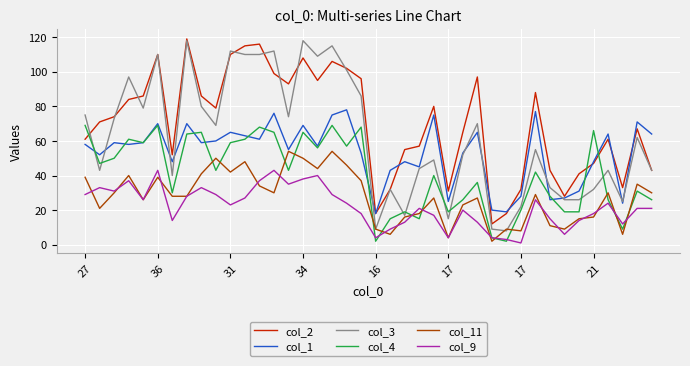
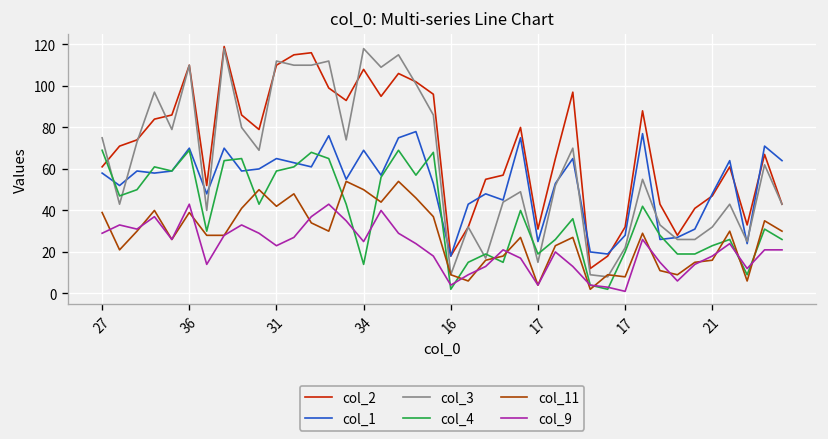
  {
    "col_1": {
      "27": 58,
      "34": 69
    },
    "col_3": {
      "27": 75,
      "34": 118,
      "21": 32
    },
    "col_4": {
      "27": 69,
-     "34": 65,
-     "21": 66
+     "34": 14,
+     "21": 23
    },
    "col_9": {
      "27": 29,
      "36": 43,
-     "34": 38,
+     "34": 25,
      "21": 18
    }
  }
